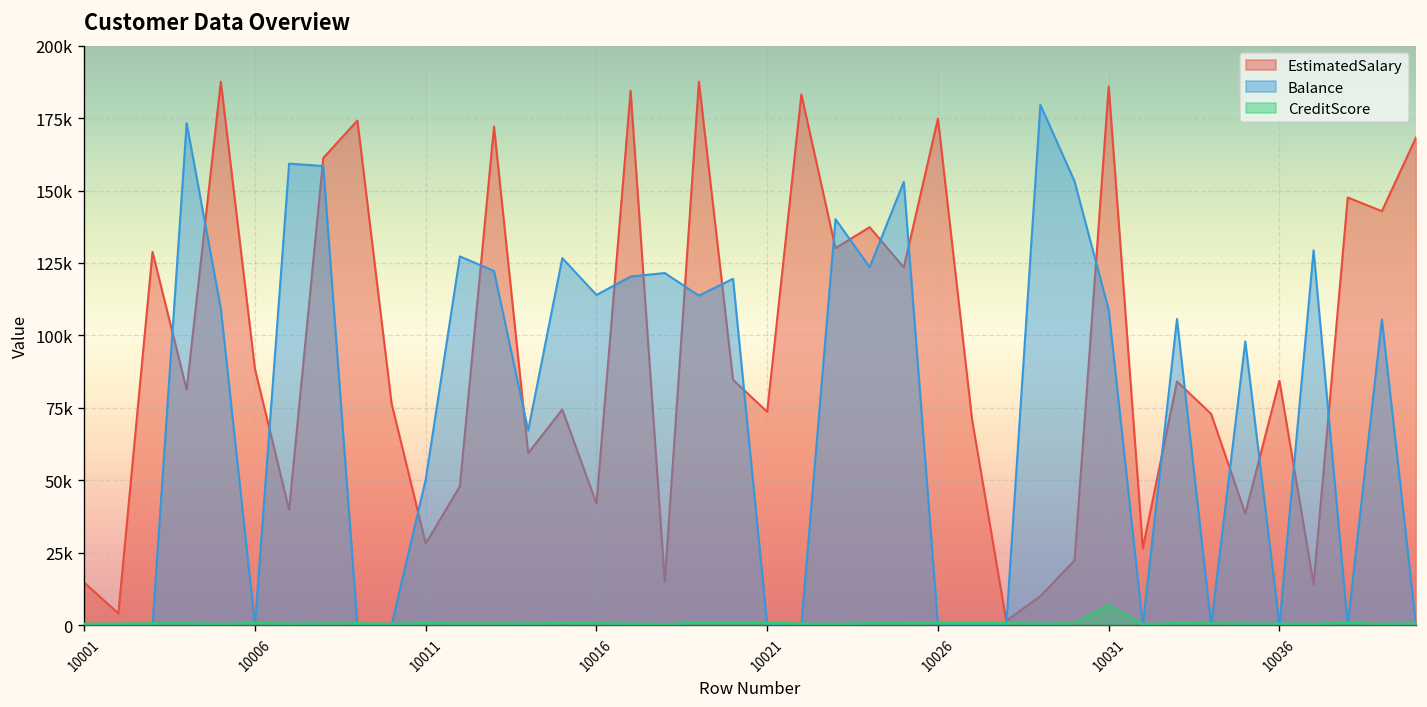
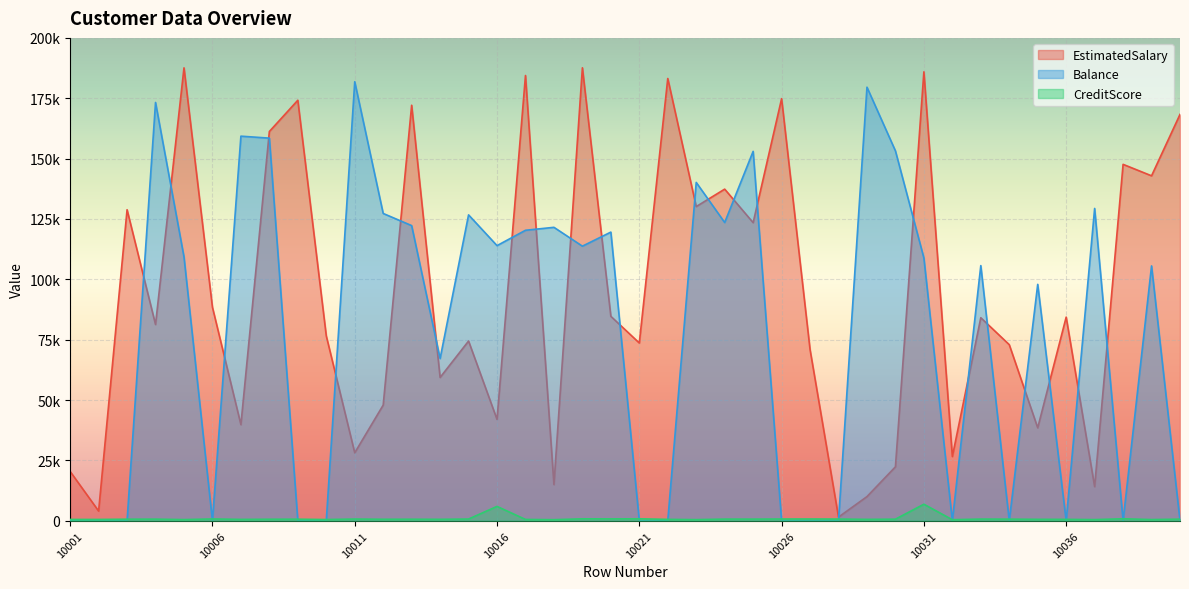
  {
    "EstimatedSalary": {
-     "10001": 15000,
+     "10001": 20000,
      "10006": 88000,
      "10011": 28000,
      "10016": 42000,
      "10021": 74000,
      "10026": 175000,
      "10031": 186000,
      "10036": 84000
    },
    "Balance": {
-     "10011": 50000,
+     "10011": 182000,
      "10016": 114000,
      "10031": 109000
    },
    "CreditScore": {
      "10011": 1000,
-     "10016": 1000,
+     "10016": 6000,
      "10031": 7000
    }
  }
